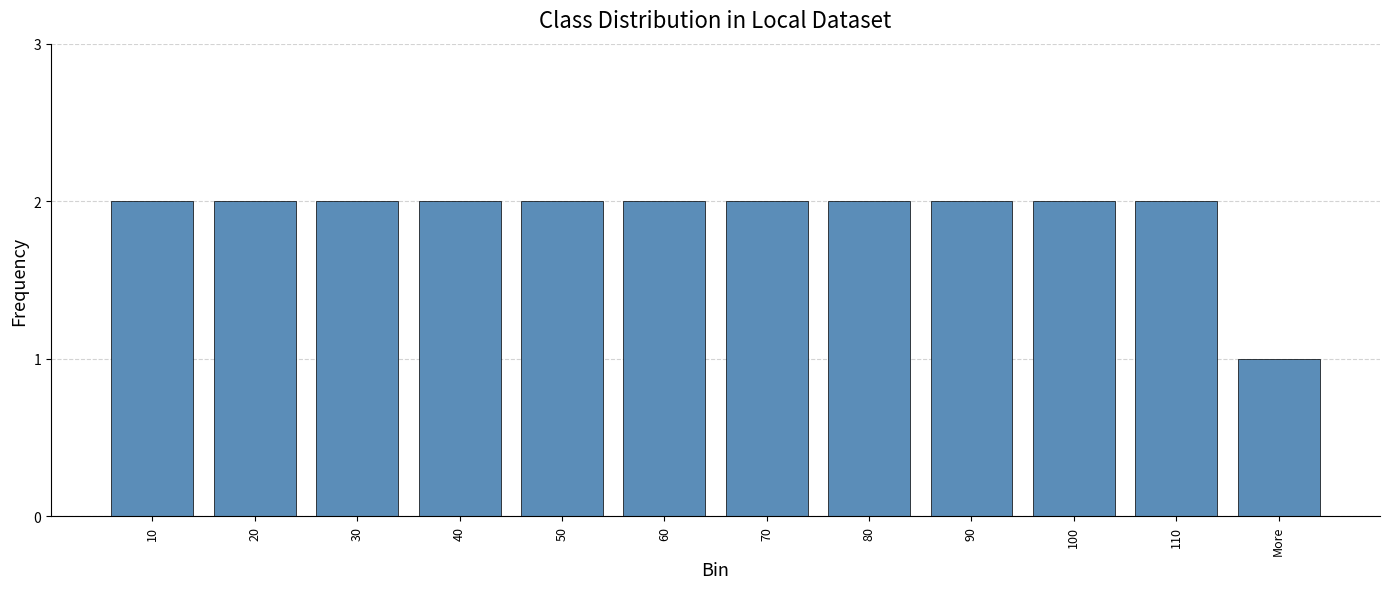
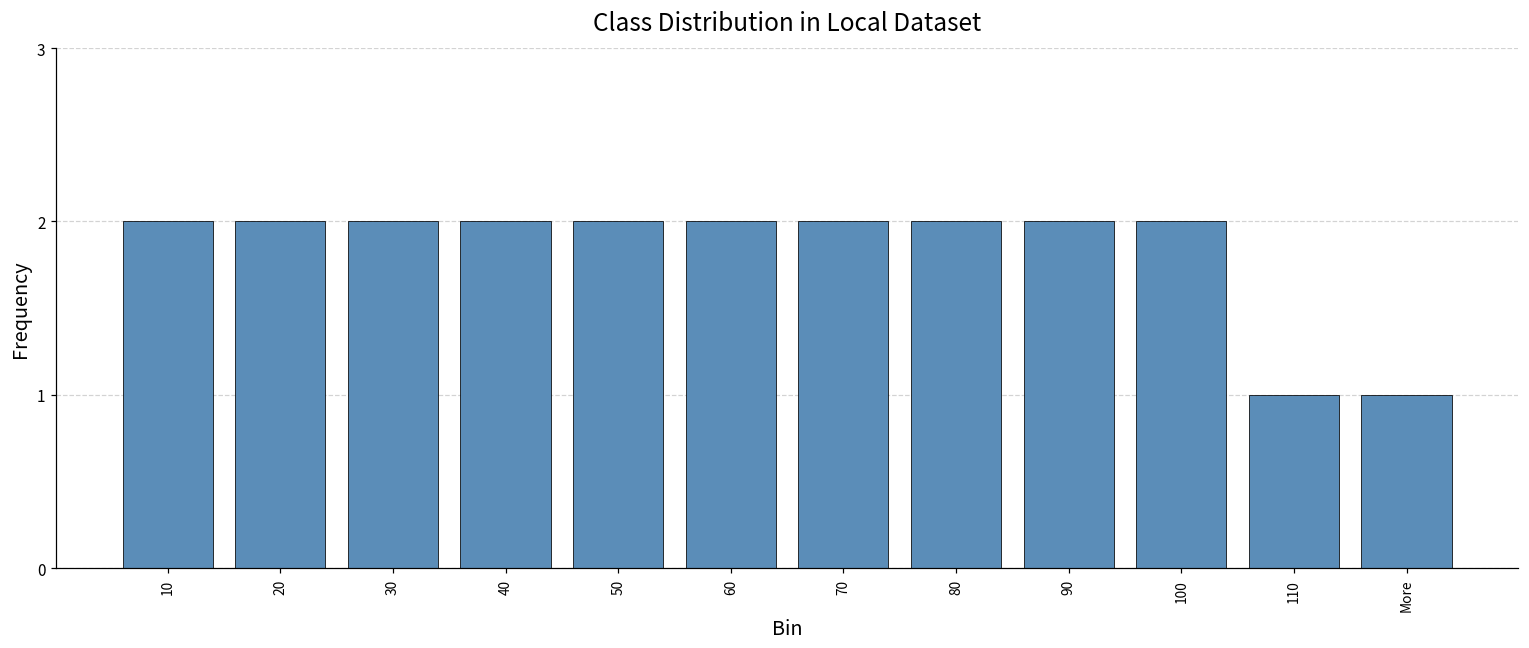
  {
    "10": 2,
    "20": 2,
    "30": 2,
    "40": 2,
    "50": 2,
    "60": 2,
    "70": 2,
    "80": 2,
    "90": 2,
    "100": 2,
-   "110": 2,
+   "110": 1,
    "More": 1
  }
